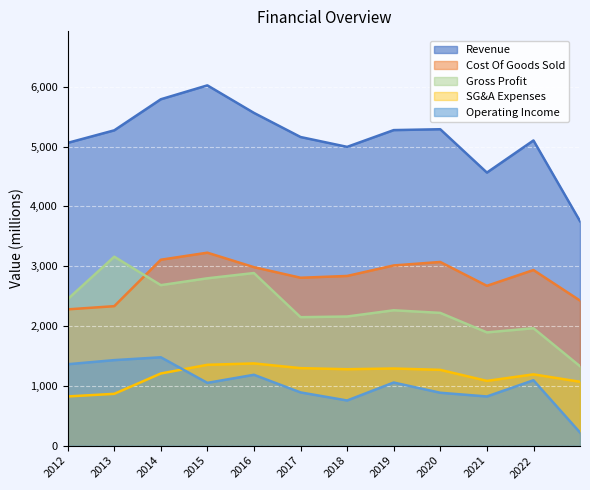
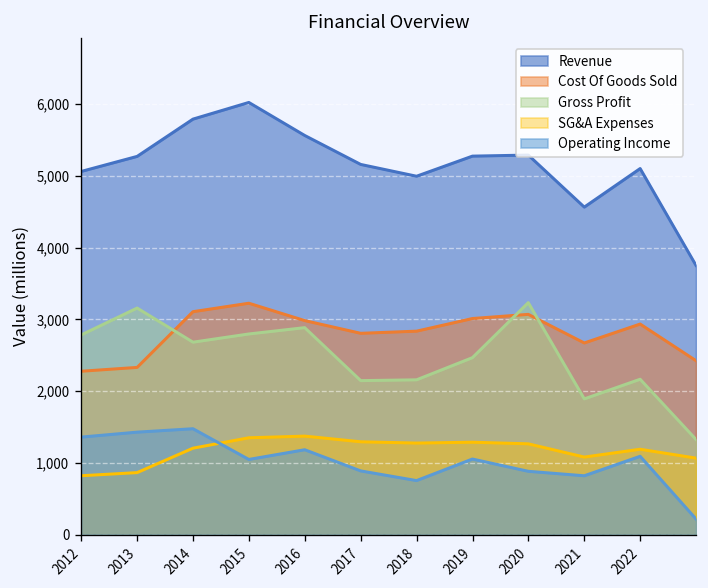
  {
    "Gross Profit": {
-     "2012": "2,400",
+     "2012": "2,800",
      "2013": "3,200",
      "2014": "2,700",
      "2015": "2,800",
      "2016": "2,900",
      "2017": "2,100",
      "2018": "2,200",
-     "2019": "2,300",
-     "2020": "2,200",
+     "2019": "2,500",
+     "2020": "3,200",
      "2021": "1,900",
-     "2022": "2,000"
+     "2022": "2,200"
    }
  }
